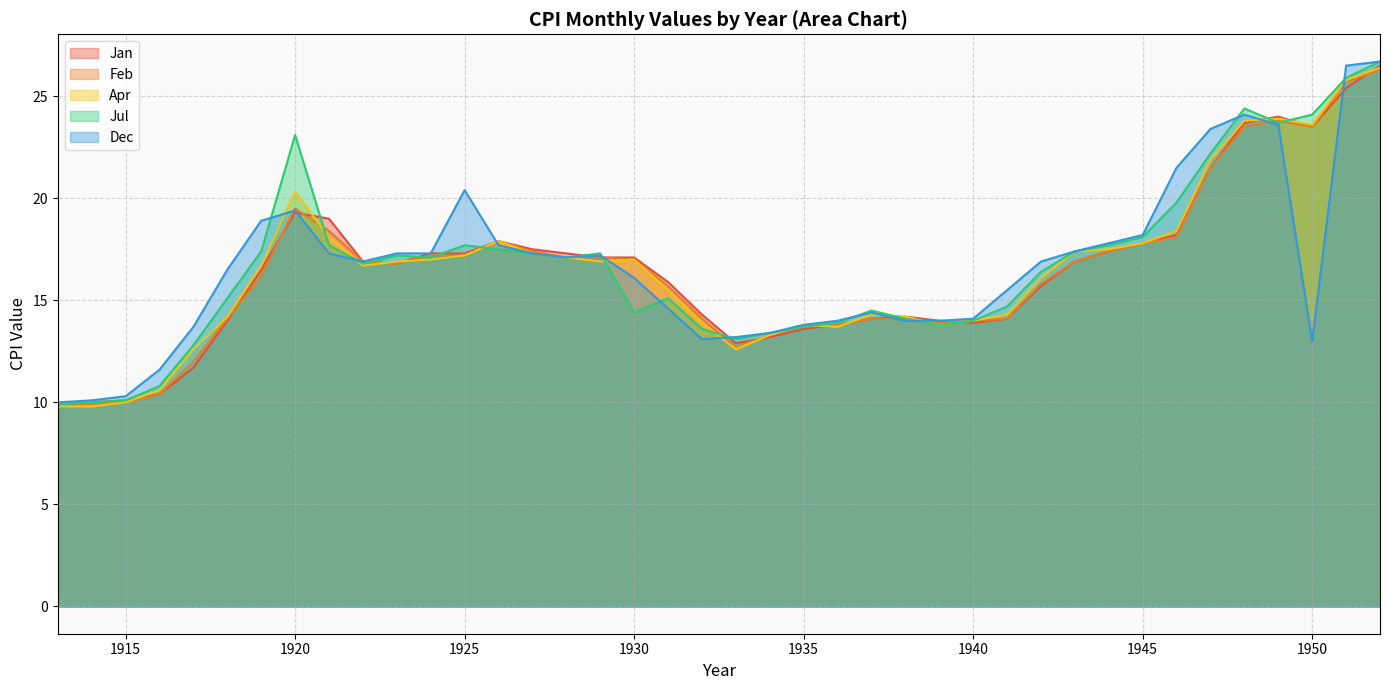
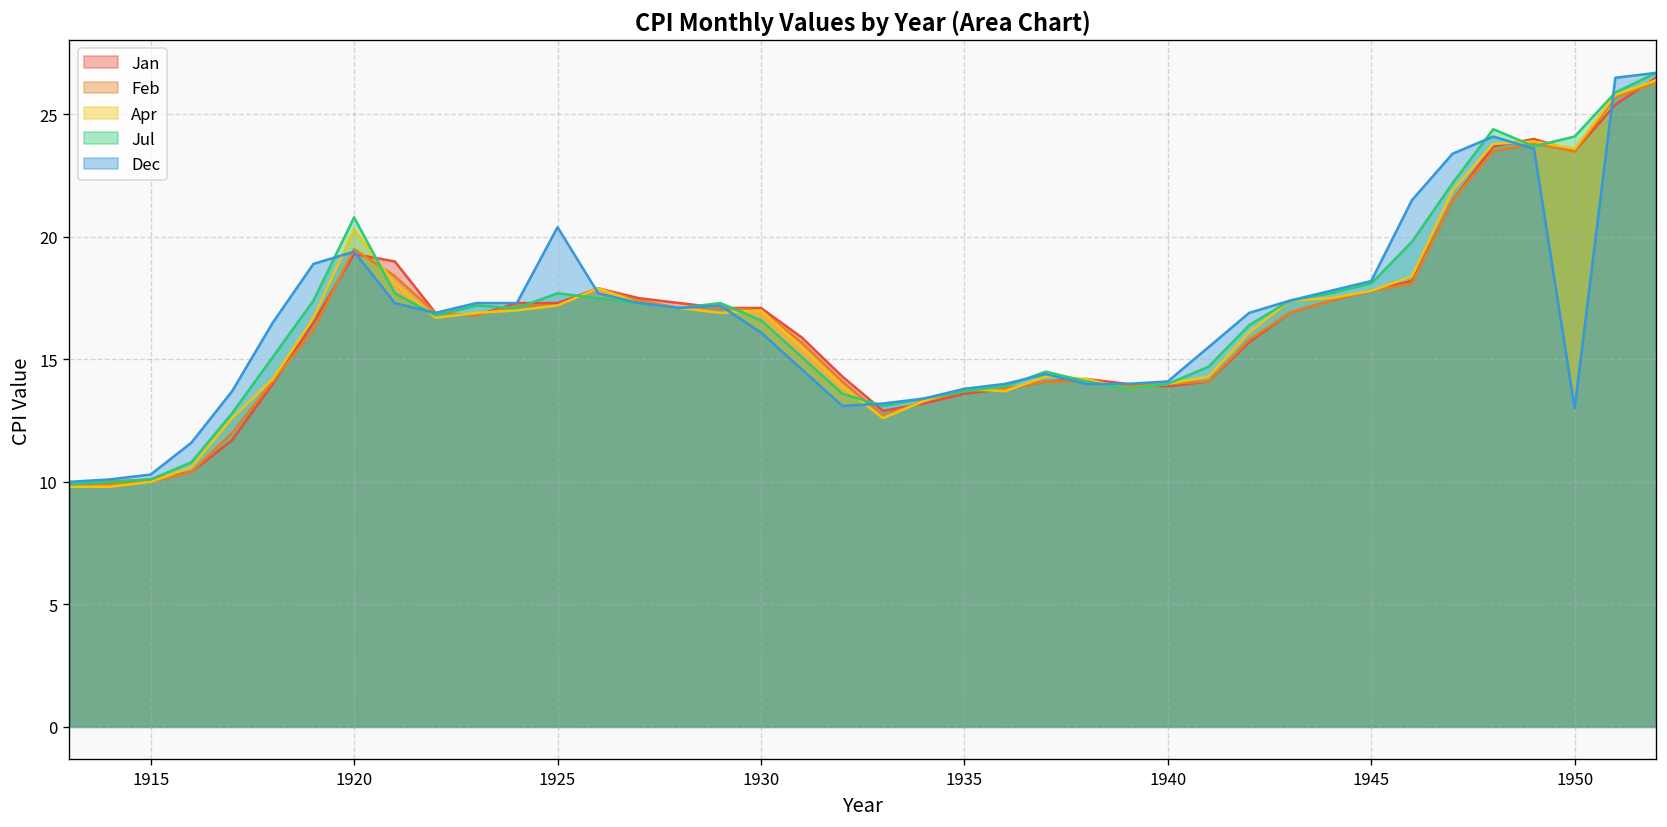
  {
    "Jul": {
-     "1920": 23.1,
+     "1920": 20.8,
      "1925": 17.7,
-     "1930": 14.4,
+     "1930": 16.6,
      "1950": 24.1
    },
    "Dec": {
      "1915": 10.3,
      "1925": 20.4,
      "1930": 16.1,
      "1950": 13.0
    }
  }
